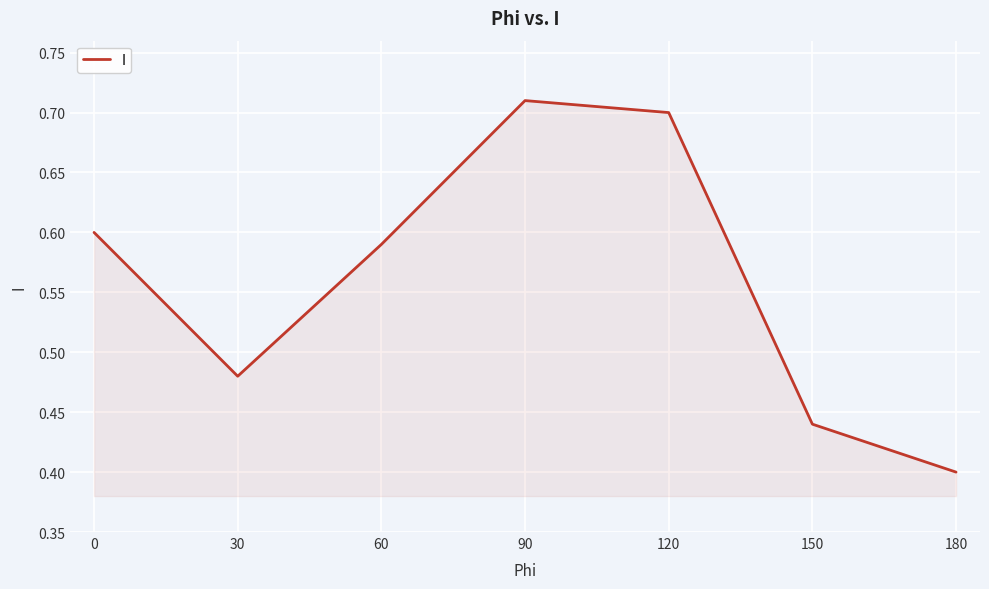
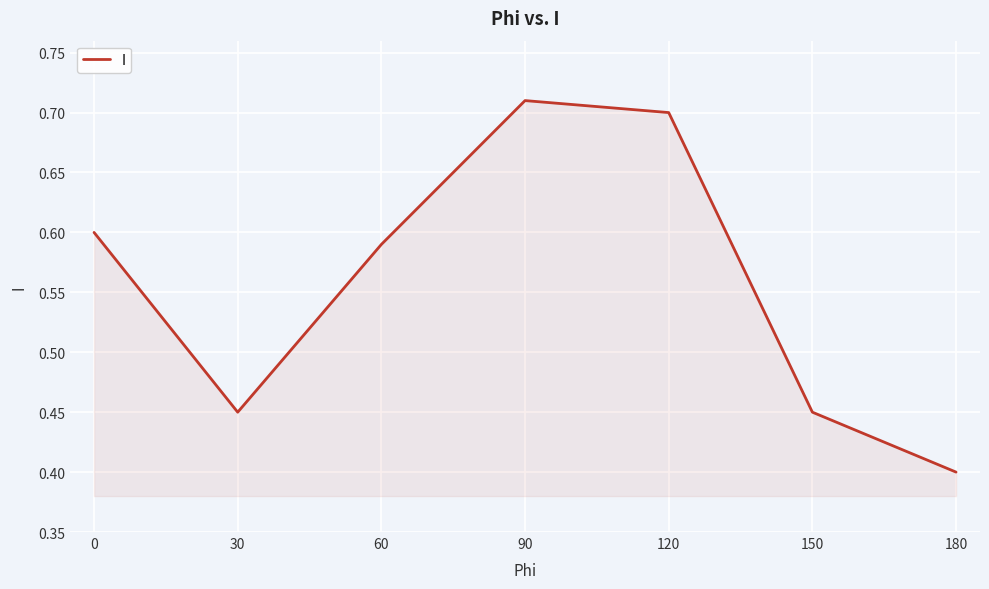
  {
    "0": 0.60,
-   "30": 0.48,
+   "30": 0.45,
    "60": 0.59,
    "90": 0.71,
    "120": 0.70,
-   "150": 0.44,
+   "150": 0.45,
    "180": 0.40
  }
